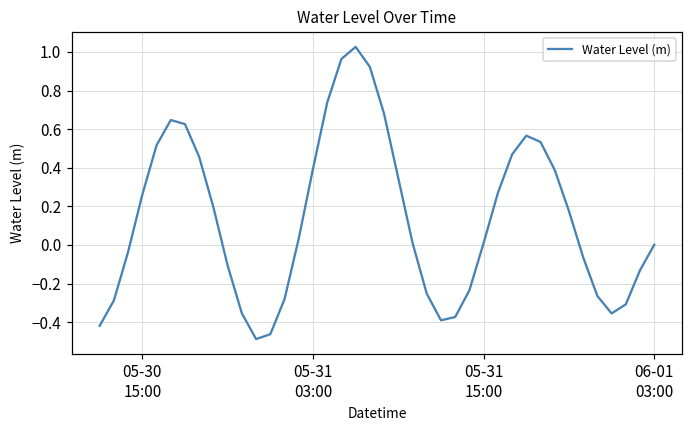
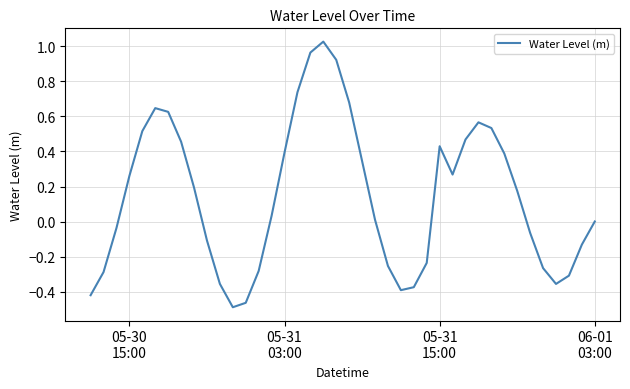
  {
    "05-30 15:00": 0.26,
    "05-31 03:00": 0.39,
-   "05-31 15:00": 0.01,
+   "05-31 15:00": 0.43,
    "06-01 03:00": 0.00
  }
